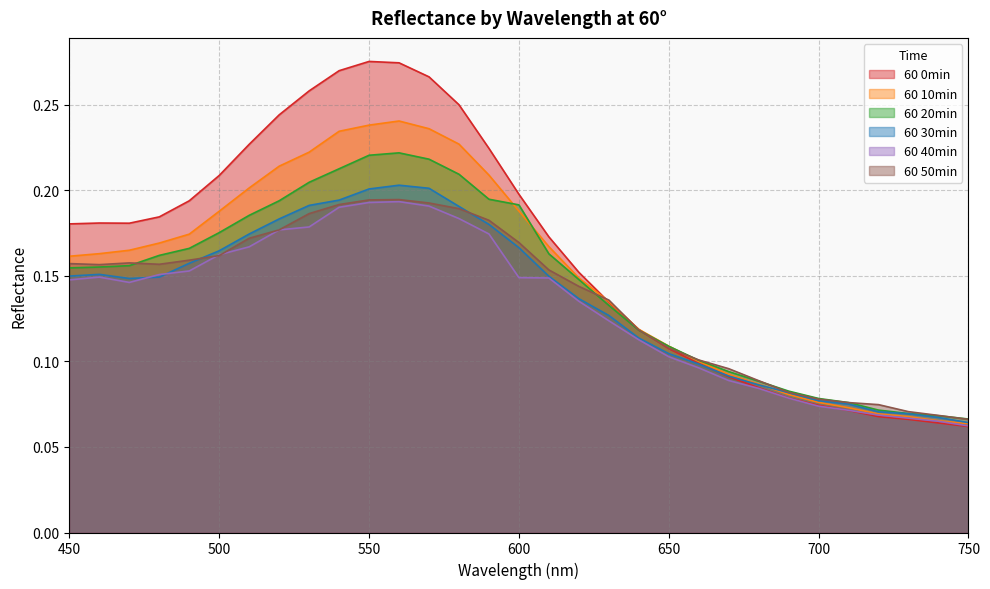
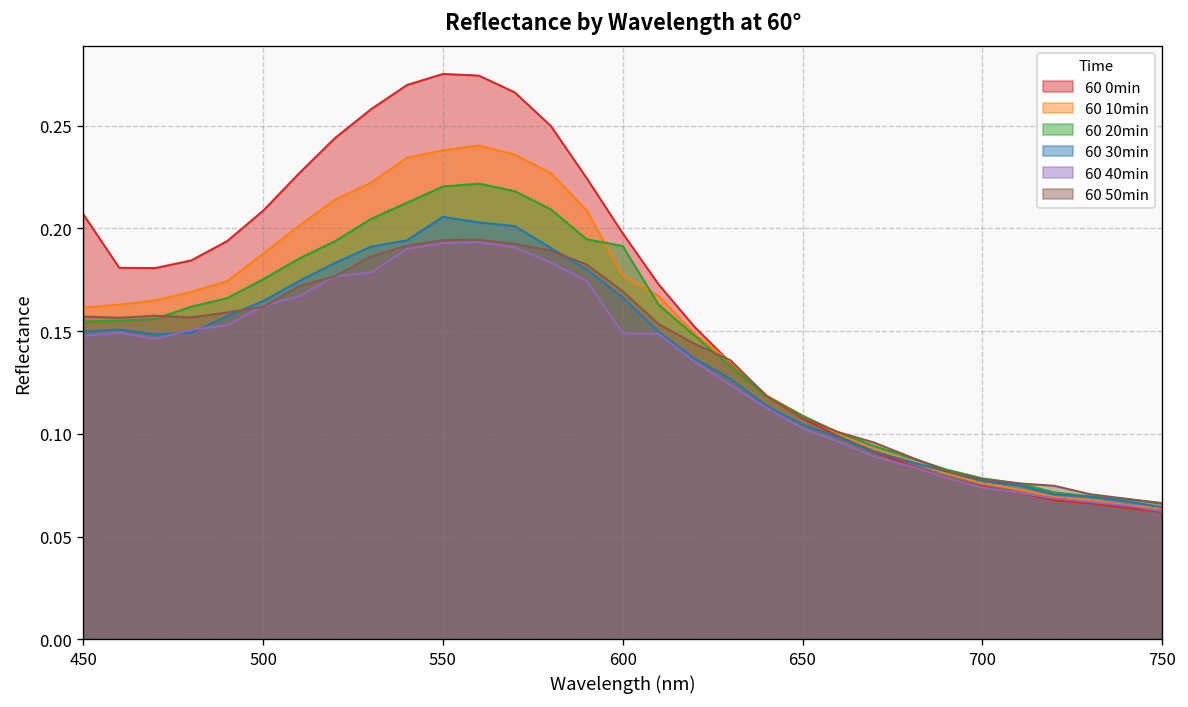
  {
    "60 0min": {
-     "450": 0.180,
+     "450": 0.207,
      "500": 0.209,
      "550": 0.275,
      "600": 0.198
    },
    "60 10min": {
      "450": 0.161,
      "500": 0.188,
      "550": 0.238,
-     "600": 0.188
+     "600": 0.177
    },
    "60 20min": {
      "450": 0.155,
      "500": 0.175,
      "550": 0.220,
      "600": 0.191
    },
    "60 30min": {
      "450": 0.150,
      "500": 0.165,
-     "550": 0.201,
+     "550": 0.206,
      "600": 0.166,
      "650": 0.105
    },
    "60 40min": {
      "450": 0.148,
      "550": 0.193,
      "600": 0.149,
      "650": 0.103
    },
    "60 50min": {
      "450": 0.157,
      "550": 0.194,
      "600": 0.169
    }
  }
